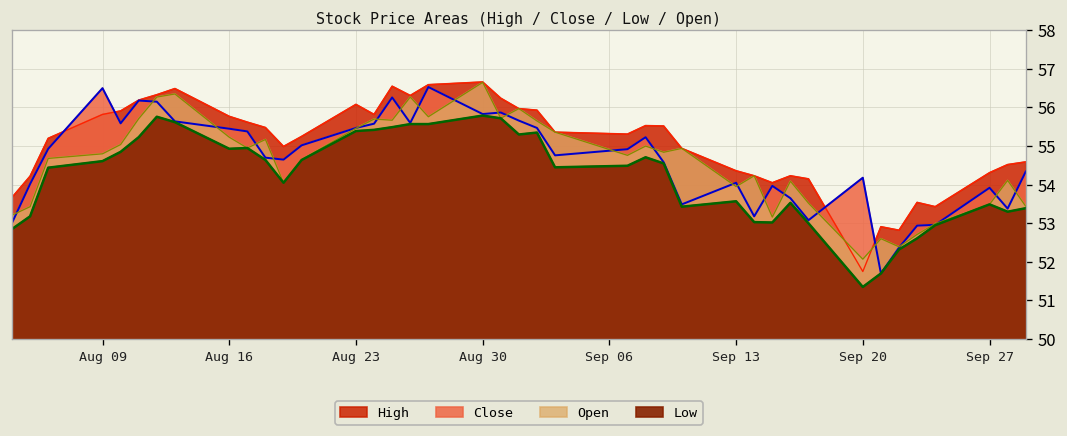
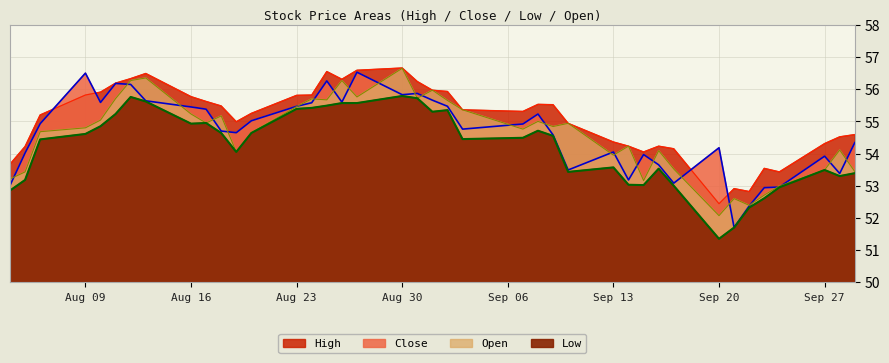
  {
    "High": {
      "Aug 09": 55.8,
      "Aug 16": 55.8,
-     "Aug 23": 56.1,
+     "Aug 23": 55.8,
      "Sep 13": 54.4,
-     "Sep 20": 51.8,
+     "Sep 20": 52.4,
      "Sep 27": 54.3
    },
    "Close": {
      "Aug 09": 56.5,
      "Aug 16": 55.5,
      "Sep 13": 54.1,
      "Sep 20": 54.2,
      "Sep 27": 53.9
    },
    "Open": {
      "Aug 09": 54.8,
      "Aug 16": 55.2,
      "Sep 13": 54.0,
      "Sep 20": 52.1
    },
    "Low": {
      "Aug 09": 54.6,
      "Aug 16": 54.9,
      "Sep 13": 53.6,
      "Sep 20": 51.4
    }
  }
